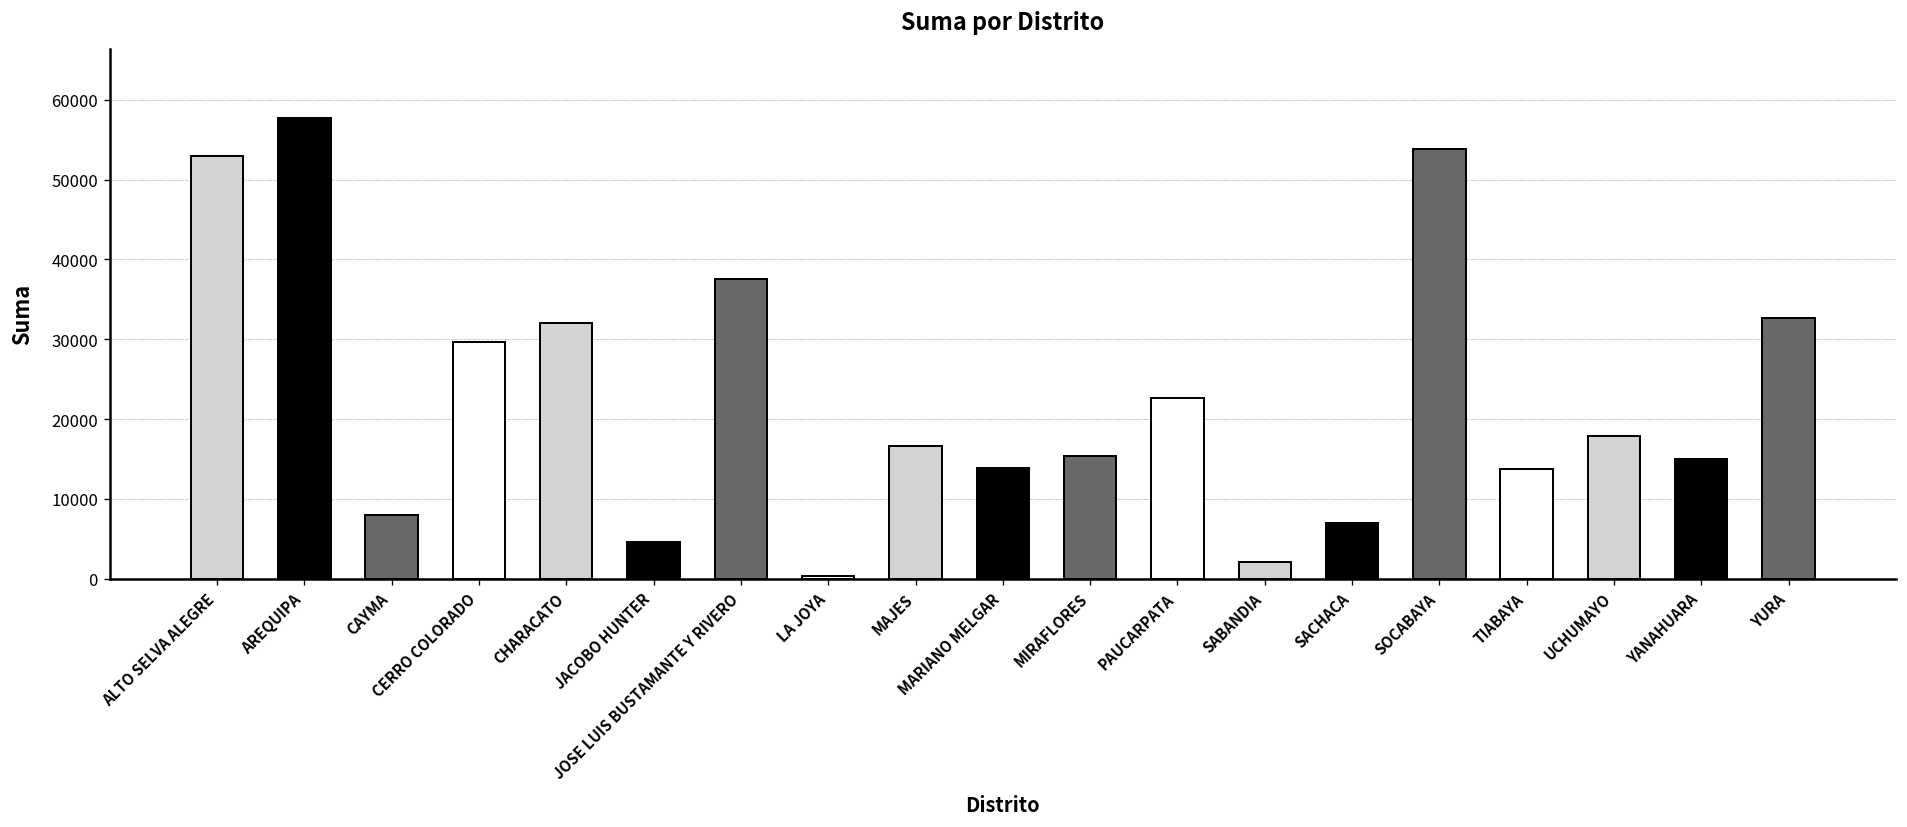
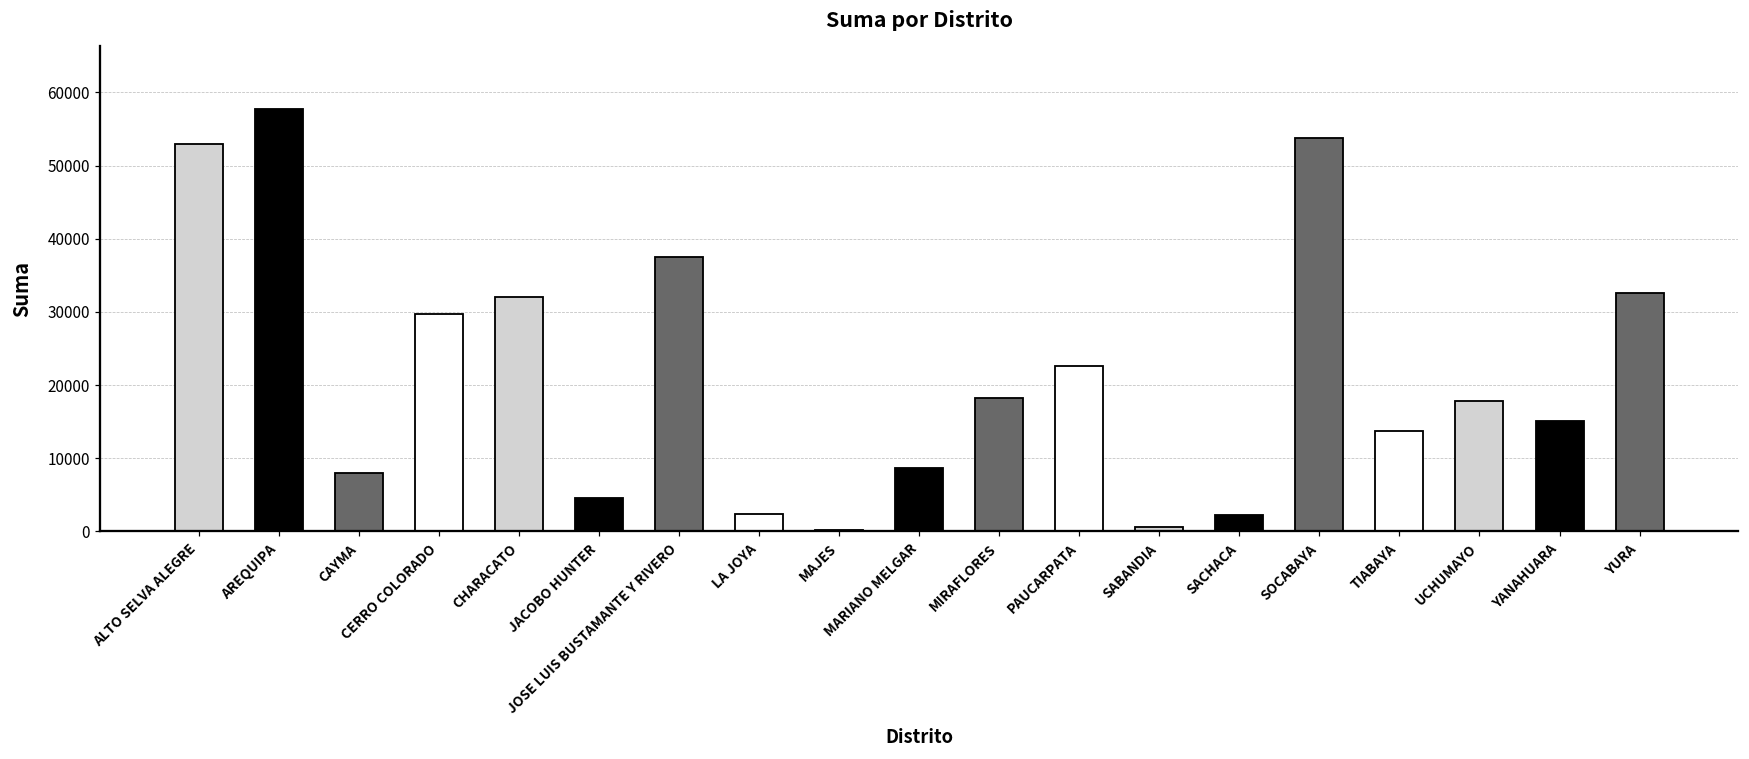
  {
    "ALTO SELVA ALEGRE": 53000,
    "AREQUIPA": 58000,
    "CAYMA": 8000,
    "CERRO COLORADO": 30000,
    "CHARACATO": 32000,
    "JACOBO HUNTER": 5000,
    "JOSE LUIS BUSTAMANTE Y RIVERO": 38000,
-   "LA JOYA": 0,
-   "MAJES": 17000,
-   "MARIANO MELGAR": 14000,
-   "MIRAFLORES": 15000,
+   "LA JOYA": 2000,
+   "MAJES": 0,
+   "MARIANO MELGAR": 9000,
+   "MIRAFLORES": 18000,
    "PAUCARPATA": 23000,
-   "SABANDIA": 2000,
-   "SACHACA": 7000,
+   "SABANDIA": 1000,
+   "SACHACA": 2000,
    "SOCABAYA": 54000,
    "TIABAYA": 14000,
    "UCHUMAYO": 18000,
    "YANAHUARA": 15000,
    "YURA": 33000
  }
